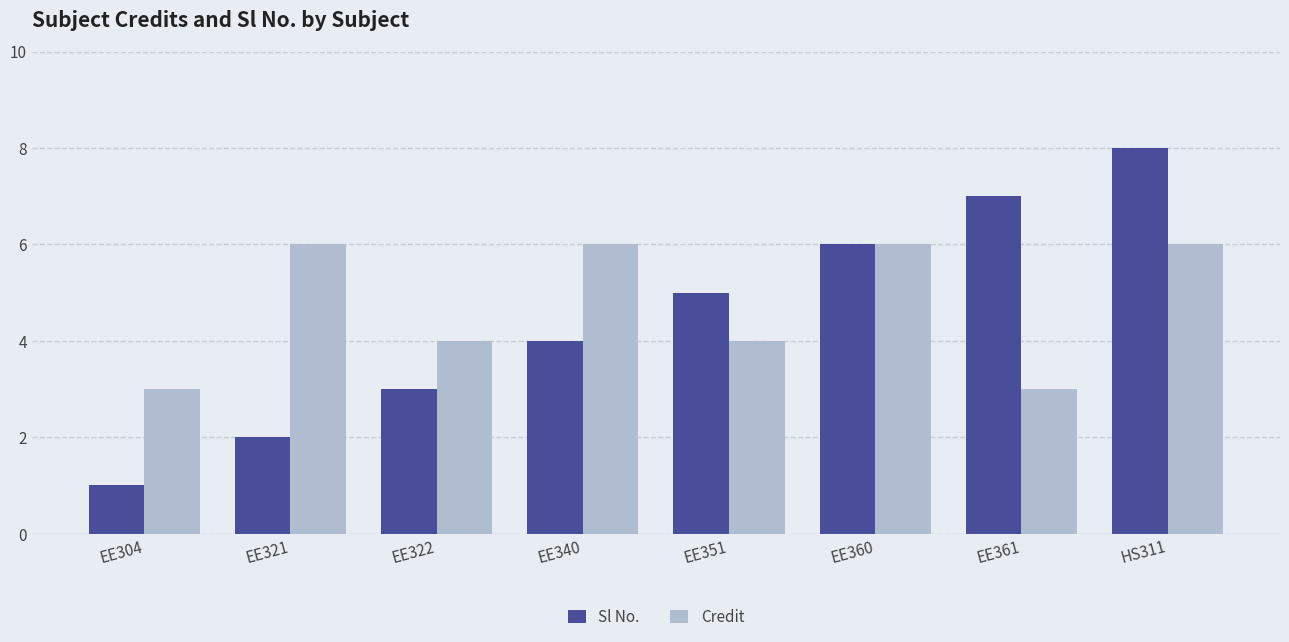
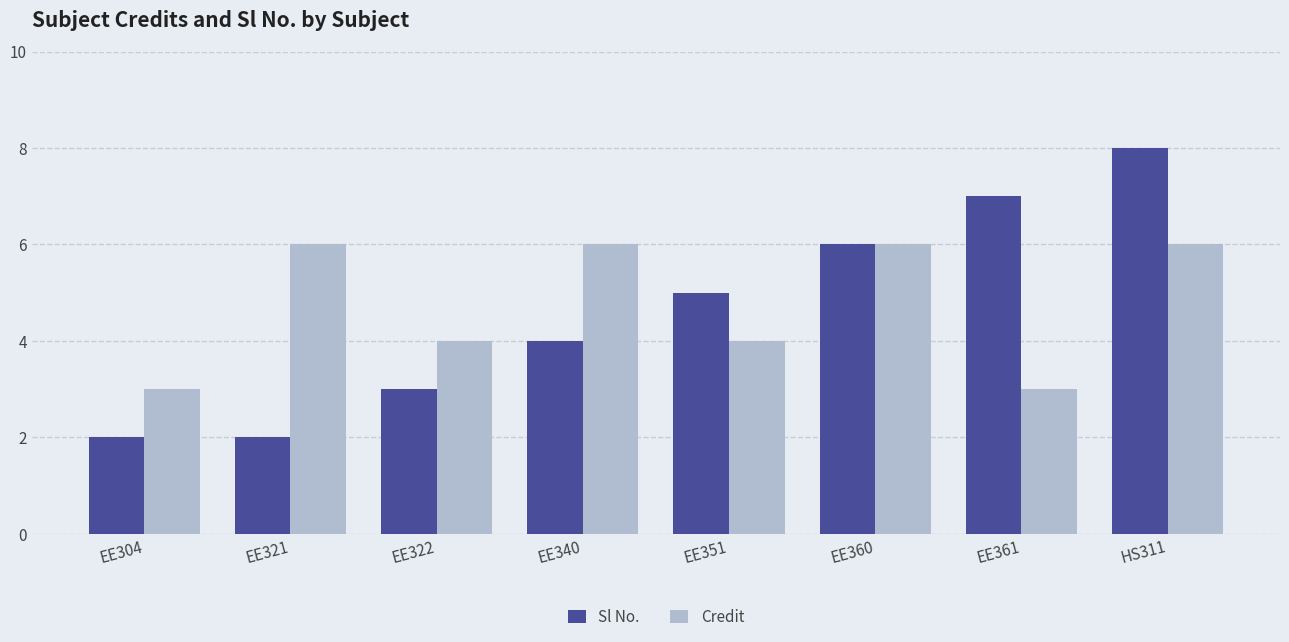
  {
    "Sl No.": {
-     "EE304": 1,
+     "EE304": 2,
      "EE321": 2,
      "EE322": 3,
      "EE340": 4,
      "EE351": 5,
      "EE360": 6,
      "EE361": 7,
      "HS311": 8
    },
    "Credit": {
      "EE304": 3,
      "EE321": 6,
      "EE322": 4,
      "EE340": 6,
      "EE351": 4,
      "EE360": 6,
      "EE361": 3,
      "HS311": 6
    }
  }
